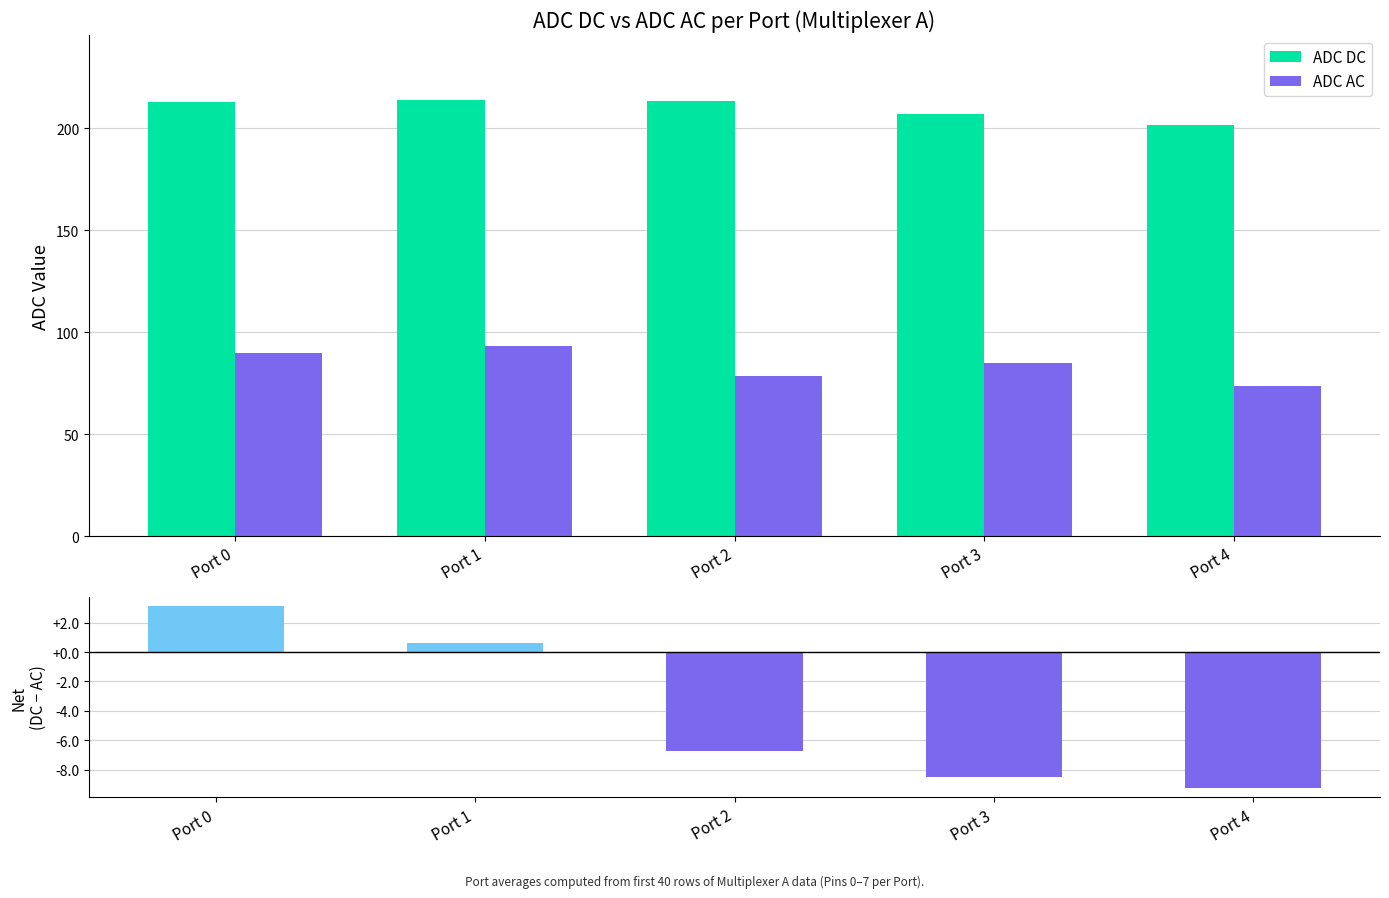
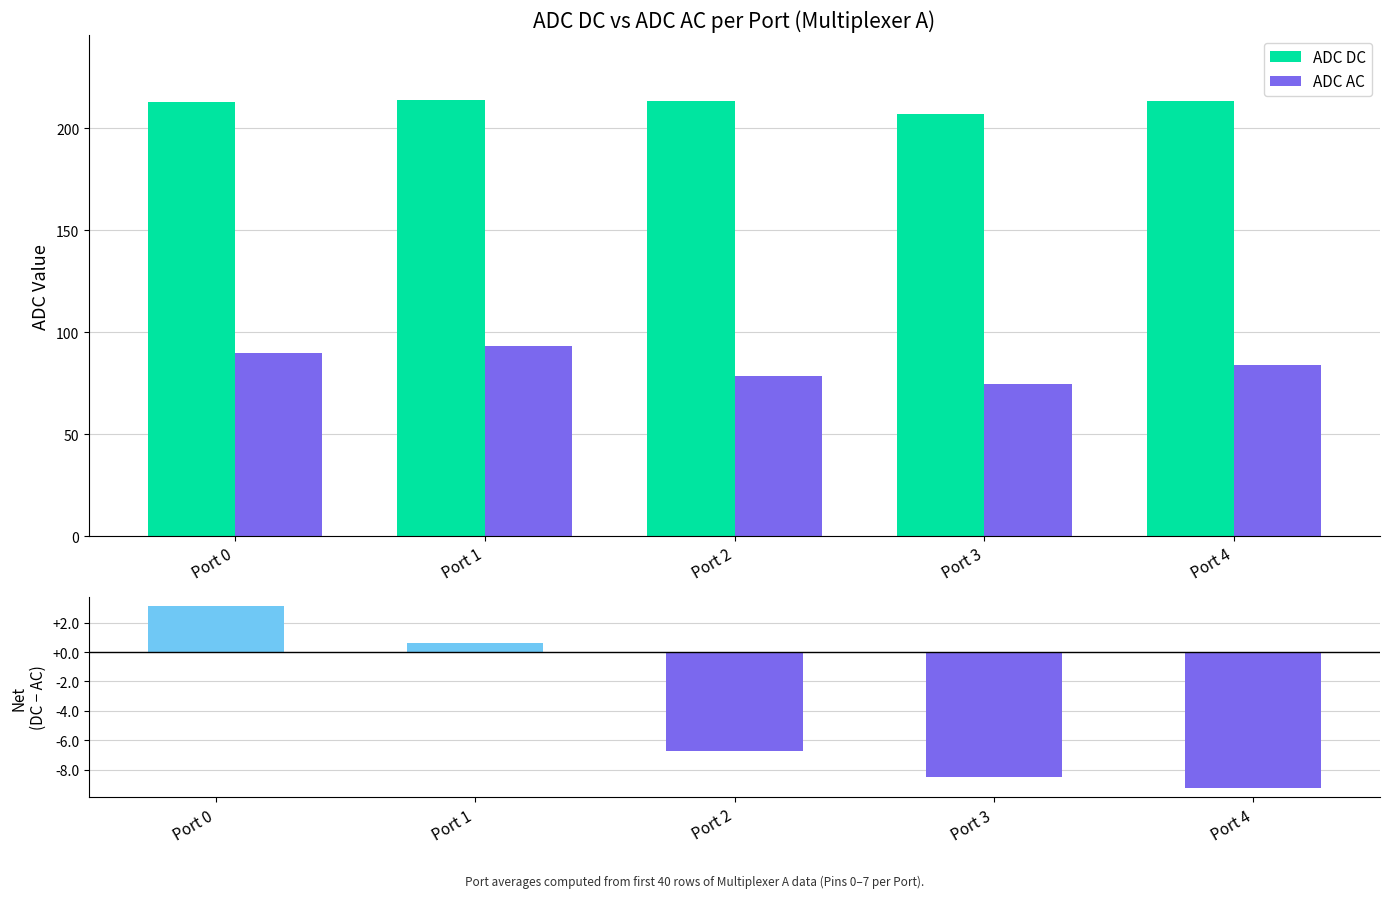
  {
    "ADC DC vs ADC AC per Port (Multiplexer A)": {
      "ADC DC": {
        "Port 0": 213,
        "Port 1": 214,
        "Port 2": 213,
        "Port 3": 207,
-       "Port 4": 201
+       "Port 4": 213
      },
      "ADC AC": {
        "Port 0": 90,
        "Port 1": 93,
        "Port 2": 79,
-       "Port 3": 85,
-       "Port 4": 73
+       "Port 3": 75,
+       "Port 4": 84
      }
    }
  }
